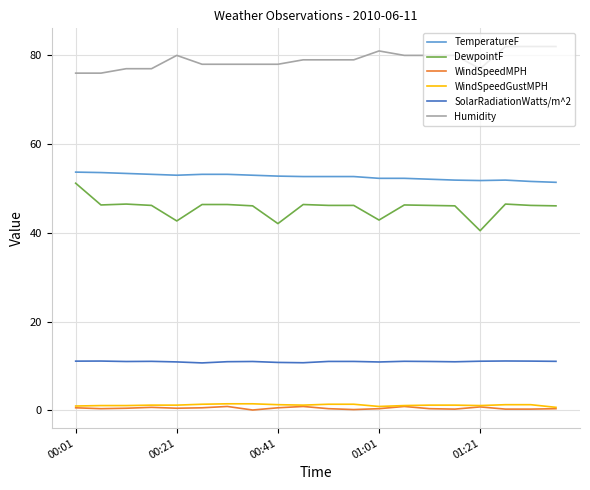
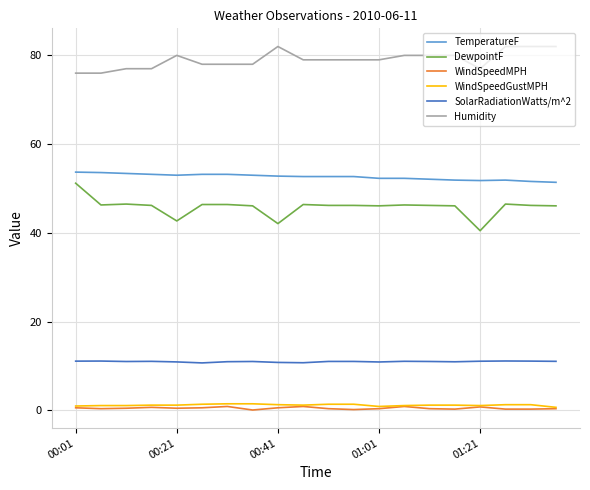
  {
    "DewpointF": {
      "00:01": 51,
      "00:21": 43,
      "00:41": 42,
-     "01:01": 43,
+     "01:01": 46,
      "01:21": 41
    },
    "WindSpeedMPH": {
      "00:21": 1,
      "00:41": 1
    },
    "WindSpeedGustMPH": {
      "00:21": 1,
      "00:41": 1
    },
    "Humidity": {
      "00:01": 76,
      "00:21": 80,
-     "00:41": 78,
-     "01:01": 81
+     "00:41": 82,
+     "01:01": 79
    }
  }
